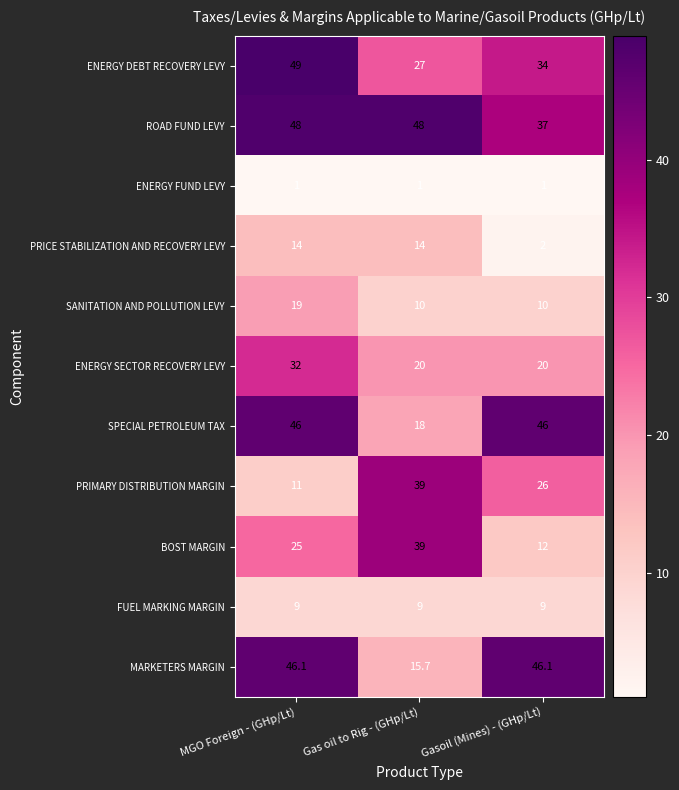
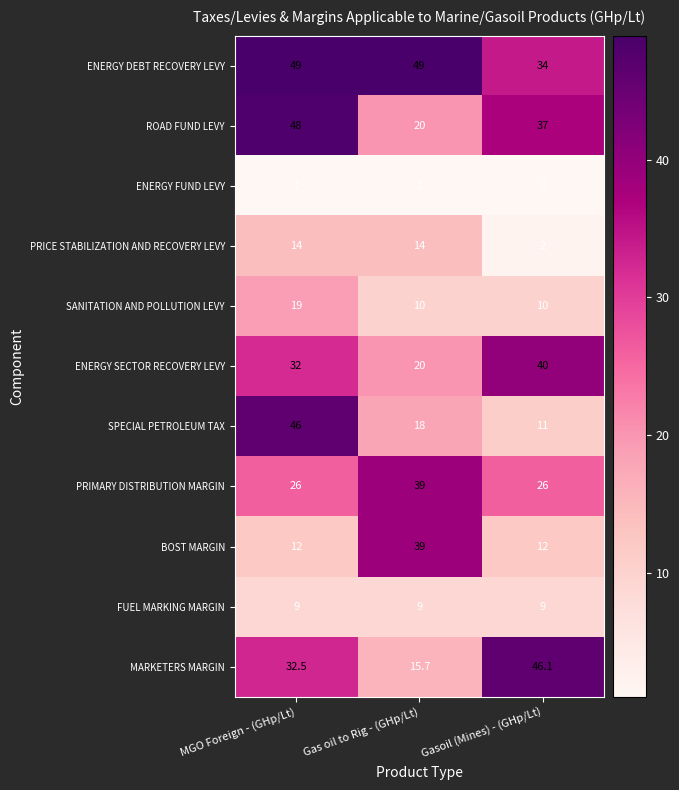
  {
    "ENERGY DEBT RECOVERY LEVY": {
      "MGO Foreign - (GHp/Lt)": 49,
-     "Gas oil to Rig - (GHp/Lt)": 27,
+     "Gas oil to Rig - (GHp/Lt)": 49,
      "Gasoil (Mines) - (GHp/Lt)": 34
    },
    "ROAD FUND LEVY": {
      "MGO Foreign - (GHp/Lt)": 48,
-     "Gas oil to Rig - (GHp/Lt)": 48,
+     "Gas oil to Rig - (GHp/Lt)": 20,
      "Gasoil (Mines) - (GHp/Lt)": 37
    },
    "PRICE STABILIZATION AND RECOVERY LEVY": {
      "MGO Foreign - (GHp/Lt)": 14,
      "Gas oil to Rig - (GHp/Lt)": 14
    },
    "SANITATION AND POLLUTION LEVY": {
      "MGO Foreign - (GHp/Lt)": 19,
      "Gas oil to Rig - (GHp/Lt)": 10,
      "Gasoil (Mines) - (GHp/Lt)": 10
    },
    "ENERGY SECTOR RECOVERY LEVY": {
      "MGO Foreign - (GHp/Lt)": 32,
      "Gas oil to Rig - (GHp/Lt)": 20,
-     "Gasoil (Mines) - (GHp/Lt)": 20
+     "Gasoil (Mines) - (GHp/Lt)": 40
    },
    "SPECIAL PETROLEUM TAX": {
      "MGO Foreign - (GHp/Lt)": 46,
      "Gas oil to Rig - (GHp/Lt)": 18,
-     "Gasoil (Mines) - (GHp/Lt)": 46
+     "Gasoil (Mines) - (GHp/Lt)": 11
    },
    "PRIMARY DISTRIBUTION MARGIN": {
-     "MGO Foreign - (GHp/Lt)": 11,
+     "MGO Foreign - (GHp/Lt)": 26,
      "Gas oil to Rig - (GHp/Lt)": 39,
      "Gasoil (Mines) - (GHp/Lt)": 26
    },
    "BOST MARGIN": {
-     "MGO Foreign - (GHp/Lt)": 25,
+     "MGO Foreign - (GHp/Lt)": 12,
      "Gas oil to Rig - (GHp/Lt)": 39,
      "Gasoil (Mines) - (GHp/Lt)": 12
    },
    "MARKETERS MARGIN": {
-     "MGO Foreign - (GHp/Lt)": 46.1,
+     "MGO Foreign - (GHp/Lt)": 32.5,
      "Gas oil to Rig - (GHp/Lt)": 15.7,
      "Gasoil (Mines) - (GHp/Lt)": 46.1
    }
  }
